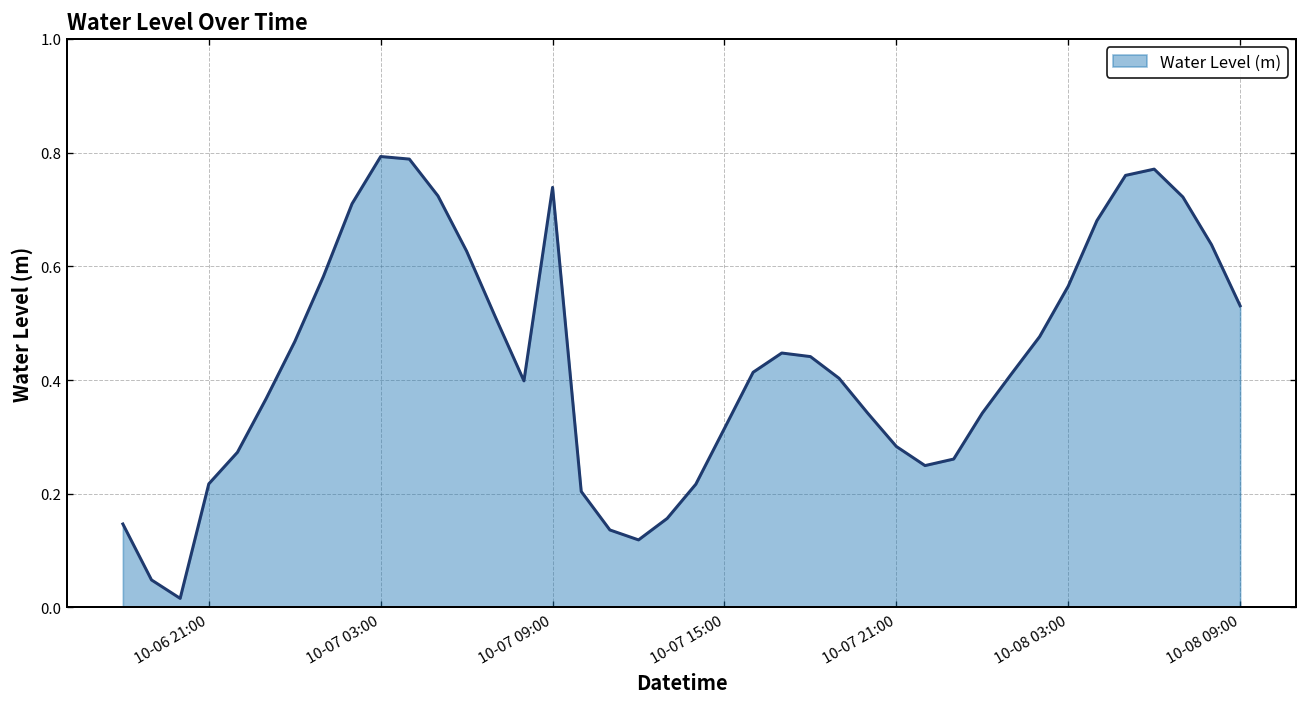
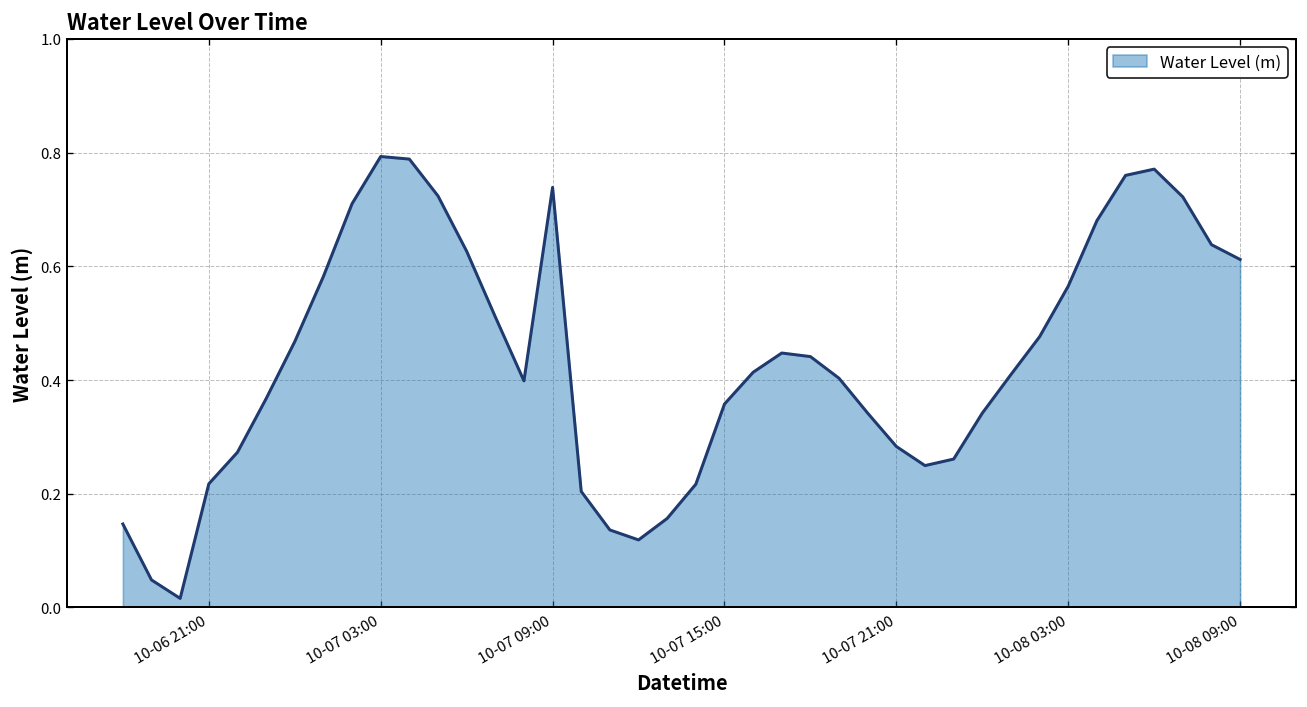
  {
    "10-06 21:00": 0.22,
    "10-07 03:00": 0.79,
    "10-07 09:00": 0.74,
-   "10-07 15:00": 0.32,
+   "10-07 15:00": 0.36,
    "10-07 21:00": 0.28,
    "10-08 03:00": 0.57,
-   "10-08 09:00": 0.53
+   "10-08 09:00": 0.61
  }
